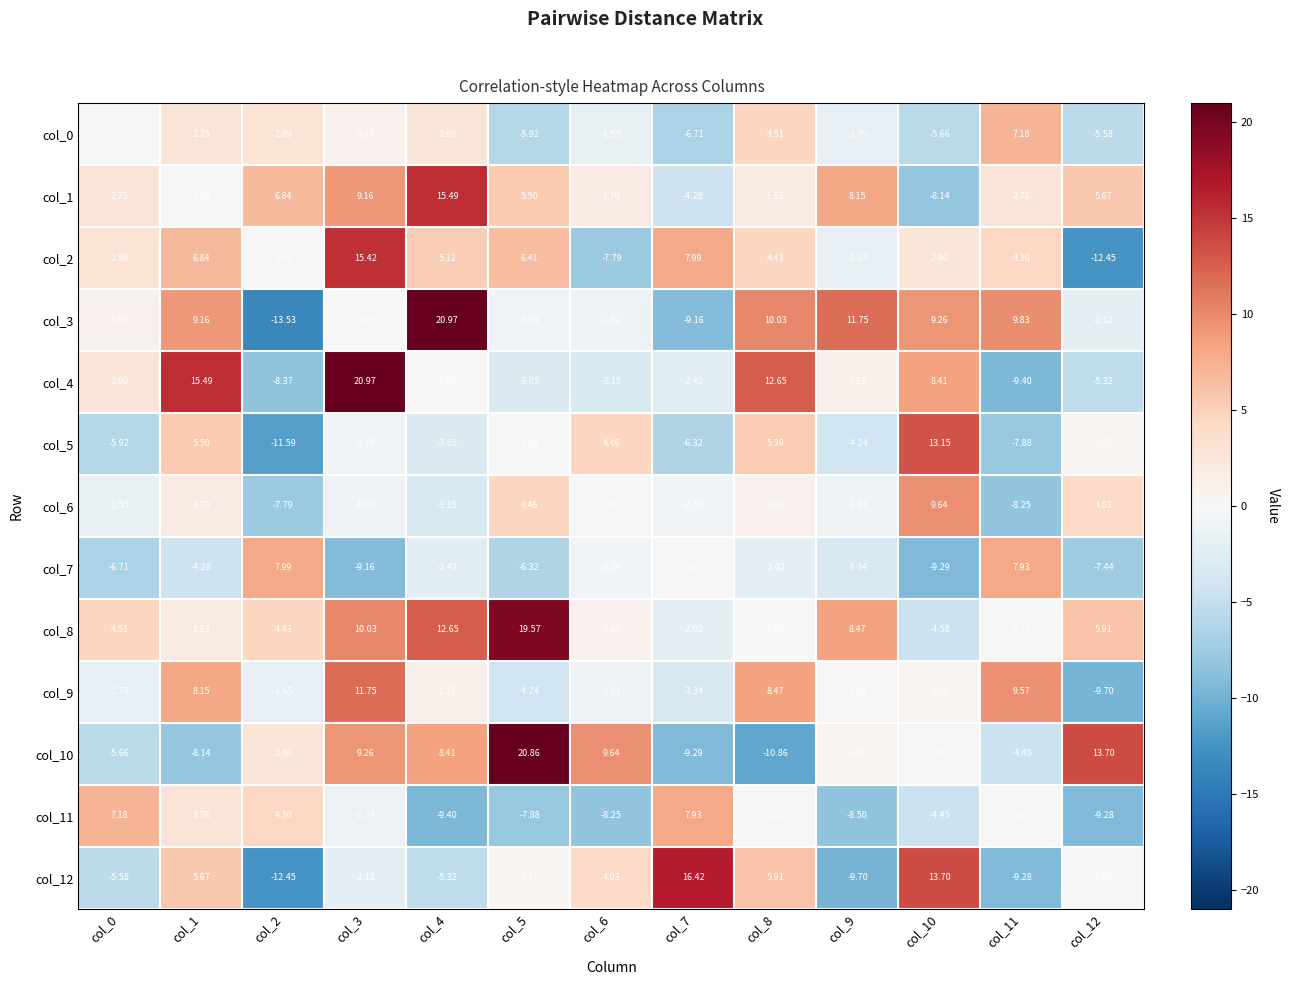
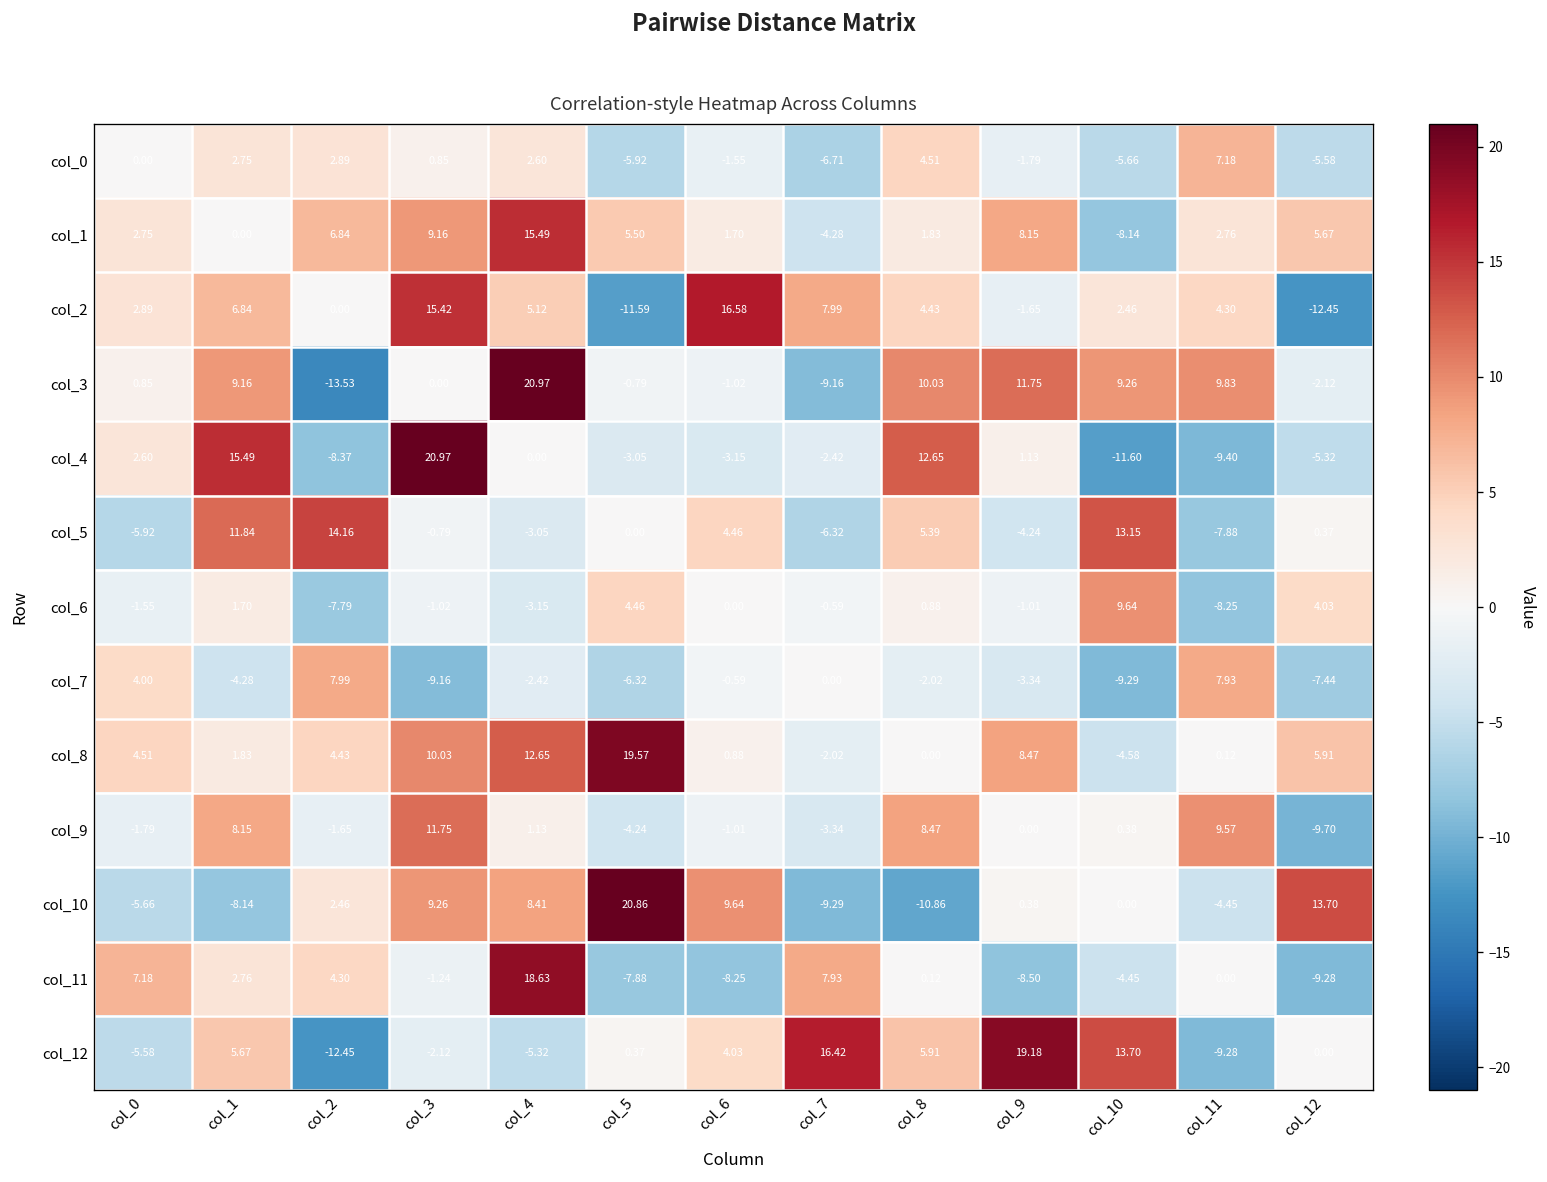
  {
    "col_0": {
      "col_5": -5.92,
      "col_7": -6.71,
      "col_8": 4.51,
      "col_10": -5.66,
      "col_11": 7.18,
      "col_12": -5.58
    },
    "col_1": {
      "col_2": 6.84,
      "col_3": 9.16,
      "col_4": 15.49,
      "col_5": 5.50,
      "col_7": -4.28,
      "col_9": 8.15,
      "col_10": -8.14,
      "col_12": 5.67
    },
    "col_2": {
      "col_1": 6.84,
      "col_3": 15.42,
      "col_4": 5.12,
-     "col_5": 6.41,
-     "col_6": -7.79,
+     "col_5": -11.59,
+     "col_6": 16.58,
      "col_7": 7.99,
      "col_8": 4.43,
      "col_11": 4.30,
      "col_12": -12.45
    },
    "col_3": {
      "col_1": 9.16,
      "col_2": -13.53,
      "col_4": 20.97,
      "col_7": -9.16,
      "col_8": 10.03,
      "col_9": 11.75,
      "col_10": 9.26,
      "col_11": 9.83
    },
    "col_4": {
      "col_1": 15.49,
      "col_2": -8.37,
      "col_3": 20.97,
      "col_8": 12.65,
-     "col_10": 8.41,
+     "col_10": -11.60,
      "col_11": -9.40,
      "col_12": -5.32
    },
    "col_5": {
      "col_0": -5.92,
-     "col_1": 5.50,
-     "col_2": -11.59,
+     "col_1": 11.84,
+     "col_2": 14.16,
      "col_6": 4.46,
      "col_7": -6.32,
      "col_8": 5.39,
      "col_10": 13.15,
      "col_11": -7.88
    },
    "col_6": {
      "col_2": -7.79,
      "col_5": 4.46,
      "col_10": 9.64,
      "col_11": -8.25,
      "col_12": 4.03
    },
    "col_7": {
-     "col_0": -6.71,
+     "col_0": 4.00,
      "col_1": -4.28,
      "col_2": 7.99,
      "col_3": -9.16,
      "col_5": -6.32,
      "col_10": -9.29,
      "col_11": 7.93,
      "col_12": -7.44
    },
    "col_8": {
      "col_0": 4.51,
      "col_2": 4.43,
      "col_3": 10.03,
      "col_4": 12.65,
      "col_5": 19.57,
      "col_9": 8.47,
      "col_10": -4.58,
      "col_12": 5.91
    },
    "col_9": {
      "col_1": 8.15,
      "col_3": 11.75,
      "col_8": 8.47,
      "col_11": 9.57,
      "col_12": -9.70
    },
    "col_10": {
      "col_0": -5.66,
      "col_1": -8.14,
      "col_3": 9.26,
      "col_4": 8.41,
      "col_5": 20.86,
      "col_6": 9.64,
      "col_7": -9.29,
      "col_8": -10.86,
      "col_11": -4.45,
      "col_12": 13.70
    },
    "col_11": {
      "col_0": 7.18,
      "col_2": 4.30,
-     "col_4": -9.40,
+     "col_4": 18.63,
      "col_5": -7.88,
      "col_6": -8.25,
      "col_7": 7.93,
      "col_9": -8.50,
      "col_10": -4.45,
      "col_12": -9.28
    },
    "col_12": {
      "col_0": -5.58,
      "col_1": 5.67,
      "col_2": -12.45,
      "col_4": -5.32,
      "col_6": 4.03,
      "col_7": 16.42,
      "col_8": 5.91,
-     "col_9": -9.70,
+     "col_9": 19.18,
      "col_10": 13.70,
      "col_11": -9.28
    }
  }
